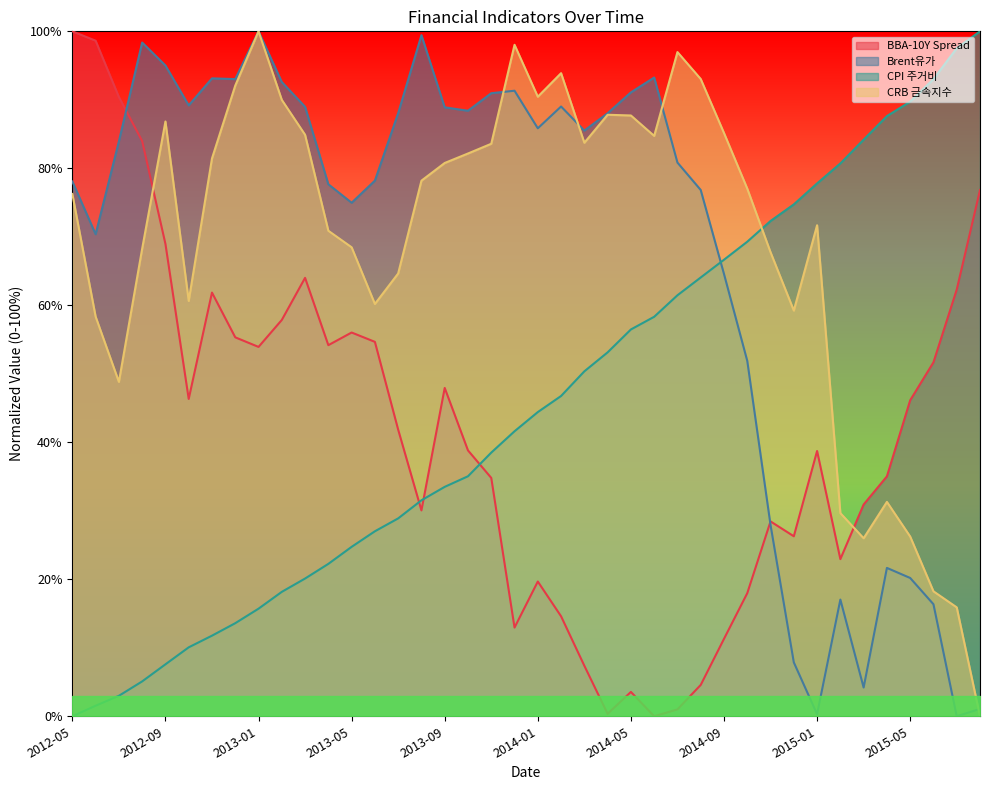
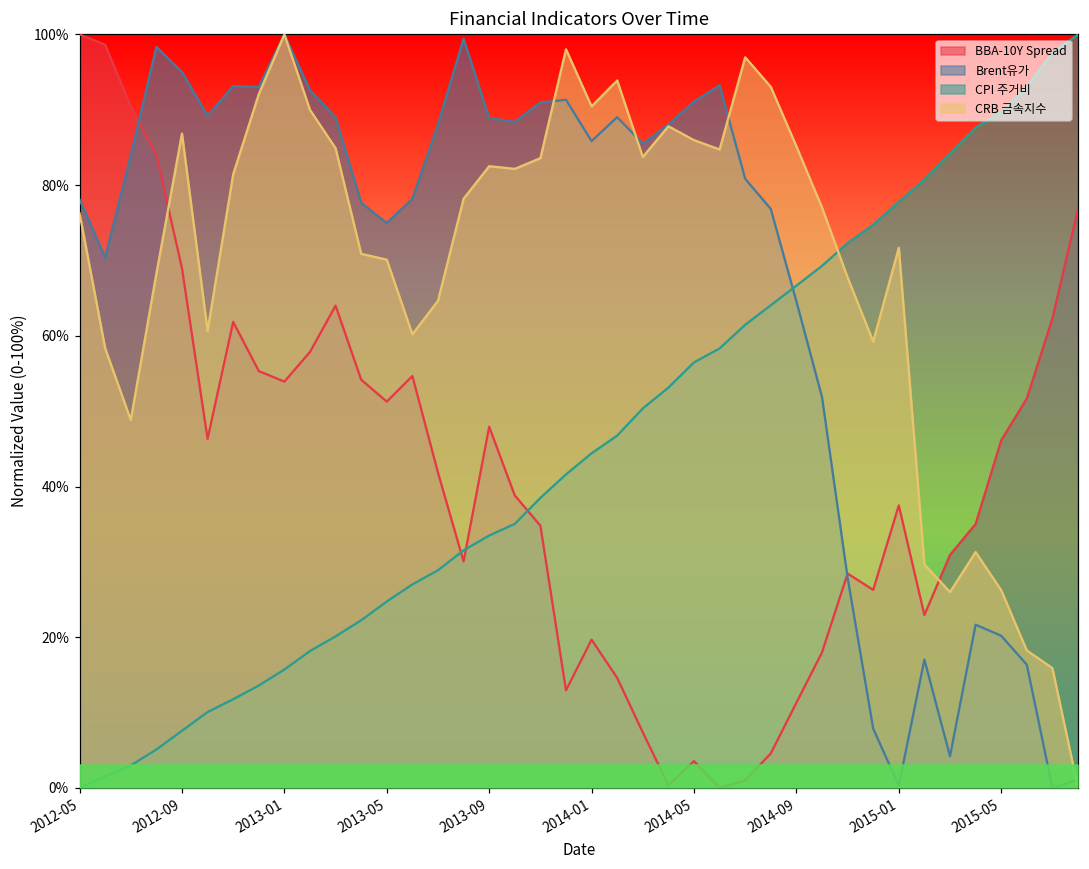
  {
    "BBA-10Y Spread": {
      "2012-05": "100%",
      "2012-09": "69%",
      "2013-01": "54%",
-     "2013-05": "56%",
+     "2013-05": "51%",
      "2013-09": "48%",
      "2014-01": "20%",
      "2014-05": "4%",
      "2014-09": "11%",
-     "2015-01": "39%",
+     "2015-01": "37%",
      "2015-05": "46%"
    },
    "CRB 금속지수": {
      "2012-05": "76%",
      "2012-09": "87%",
-     "2013-05": "68%",
-     "2013-09": "81%",
+     "2013-05": "70%",
+     "2013-09": "83%",
      "2014-01": "90%",
-     "2014-05": "88%",
+     "2014-05": "86%",
      "2014-09": "85%",
      "2015-01": "72%",
      "2015-05": "26%"
    }
  }
